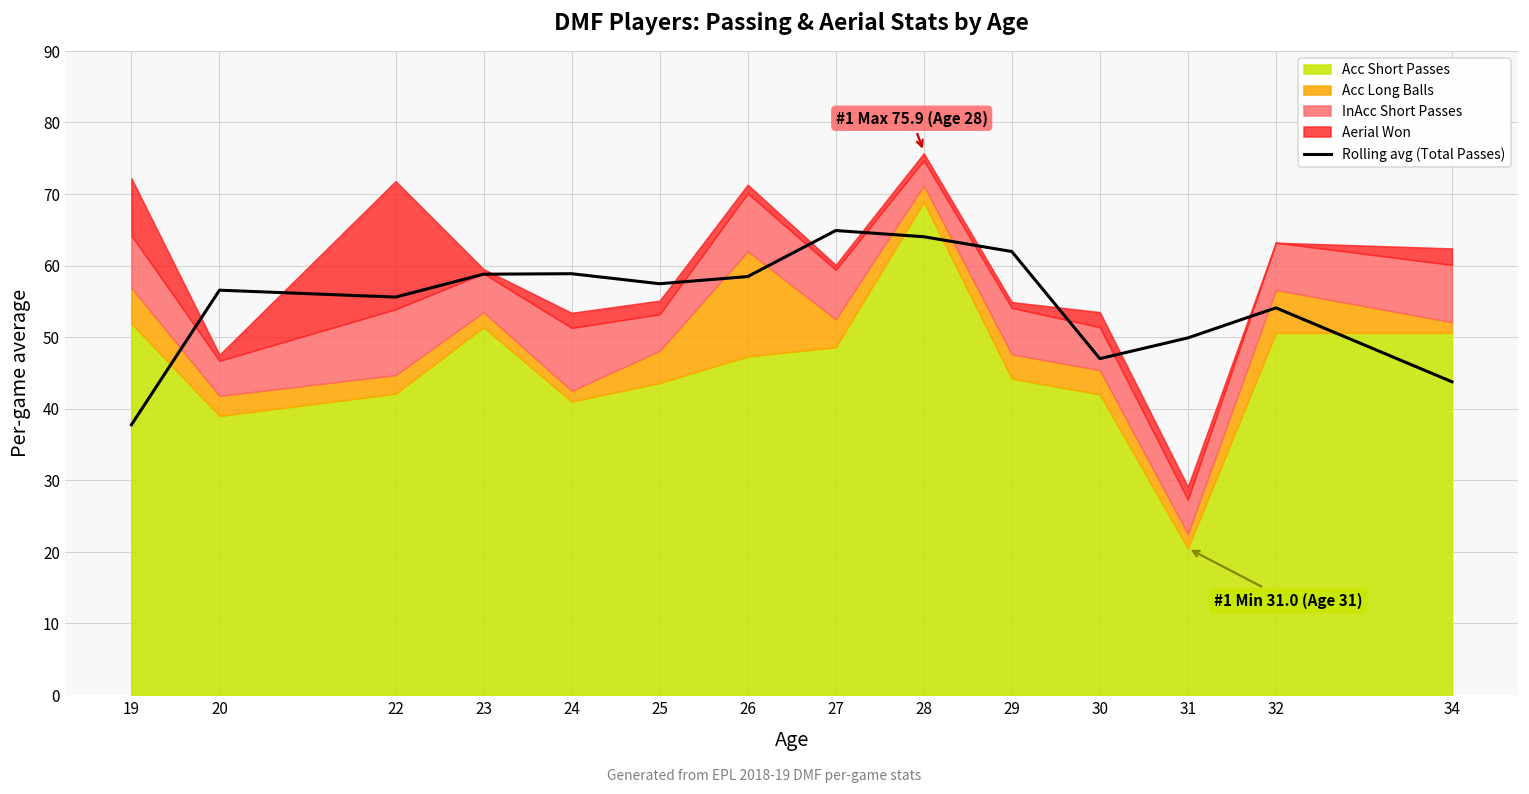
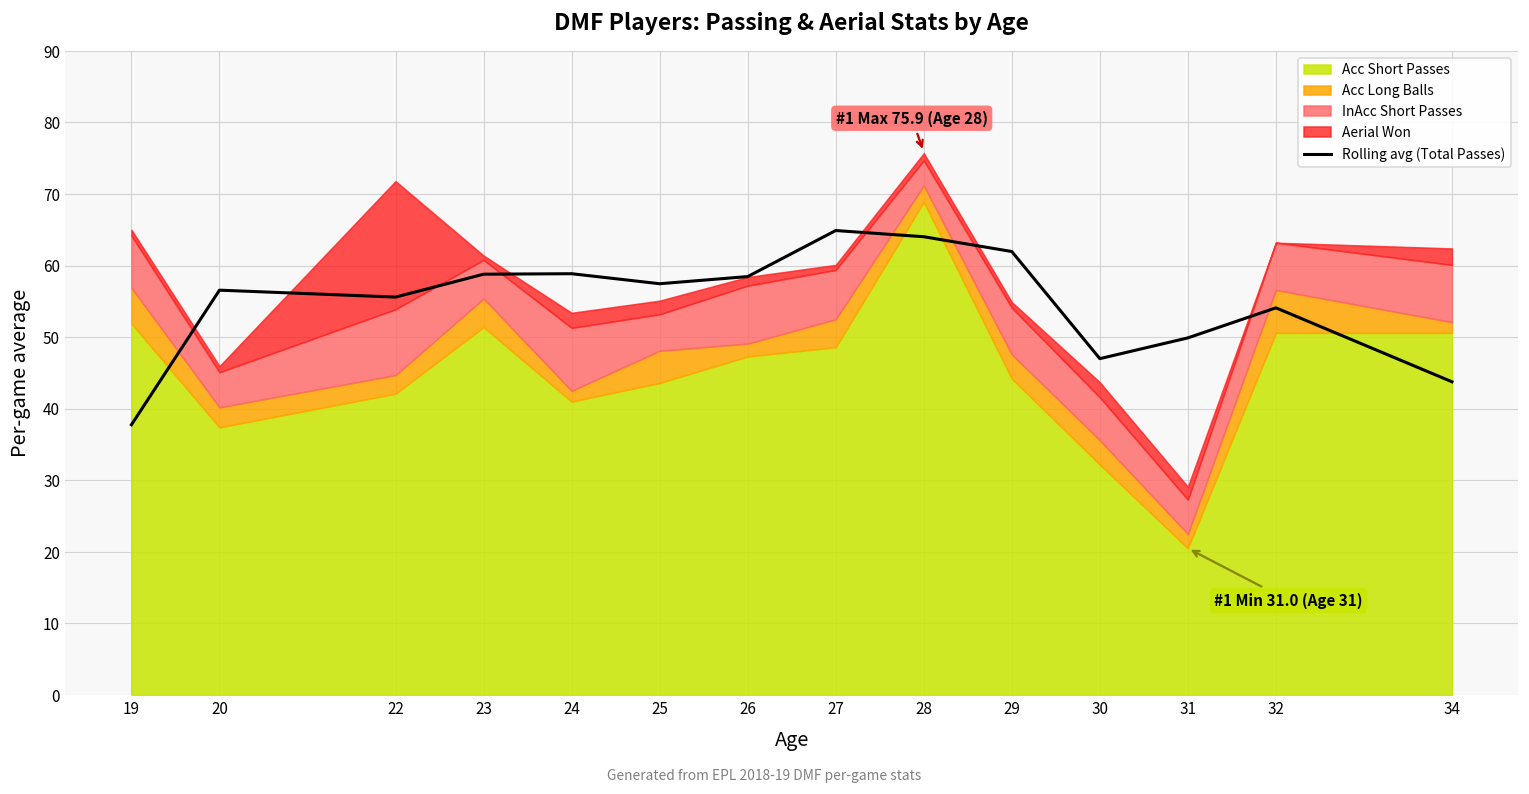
  {
    "Rolling avg (Total Passes)": {
      "19": 38,
      "20": 57,
      "22": 56,
      "24": 59,
      "25": 57,
      "27": 65,
      "28": 64,
      "29": 62,
      "30": 47,
      "31": 50,
      "32": 54,
      "34": 44
    },
    "Acc Short Passes": {
      "19": 52,
-     "20": 39,
+     "20": 37,
      "22": 42,
      "23": 51,
      "24": 41,
      "25": 44,
      "26": 47,
      "27": 49,
      "28": 69,
      "29": 44,
-     "30": 42,
+     "30": 32,
      "32": 51,
      "34": 51
    },
    "Acc Long Balls": {
      "19": 5,
      "20": 3,
      "22": 3,
-     "23": 2,
+     "23": 4,
      "24": 2,
      "25": 5,
-     "26": 15,
+     "26": 2,
      "27": 4,
      "28": 2,
      "29": 3,
      "30": 3,
      "31": 2,
      "32": 6,
      "34": 2
    },
    "InAcc Short Passes": {
      "19": 7,
      "20": 5,
      "22": 9,
      "24": 9,
      "25": 5,
      "26": 8,
      "27": 7,
      "28": 4,
      "29": 7,
      "30": 6,
      "31": 5,
      "34": 8
    },
    "Aerial Won": {
-     "19": 8,
+     "19": 1,
      "20": 1,
      "22": 18,
      "23": 1,
      "24": 2,
      "25": 2,
      "27": 1,
      "29": 1,
      "30": 2,
      "31": 2,
      "34": 2
    }
  }
